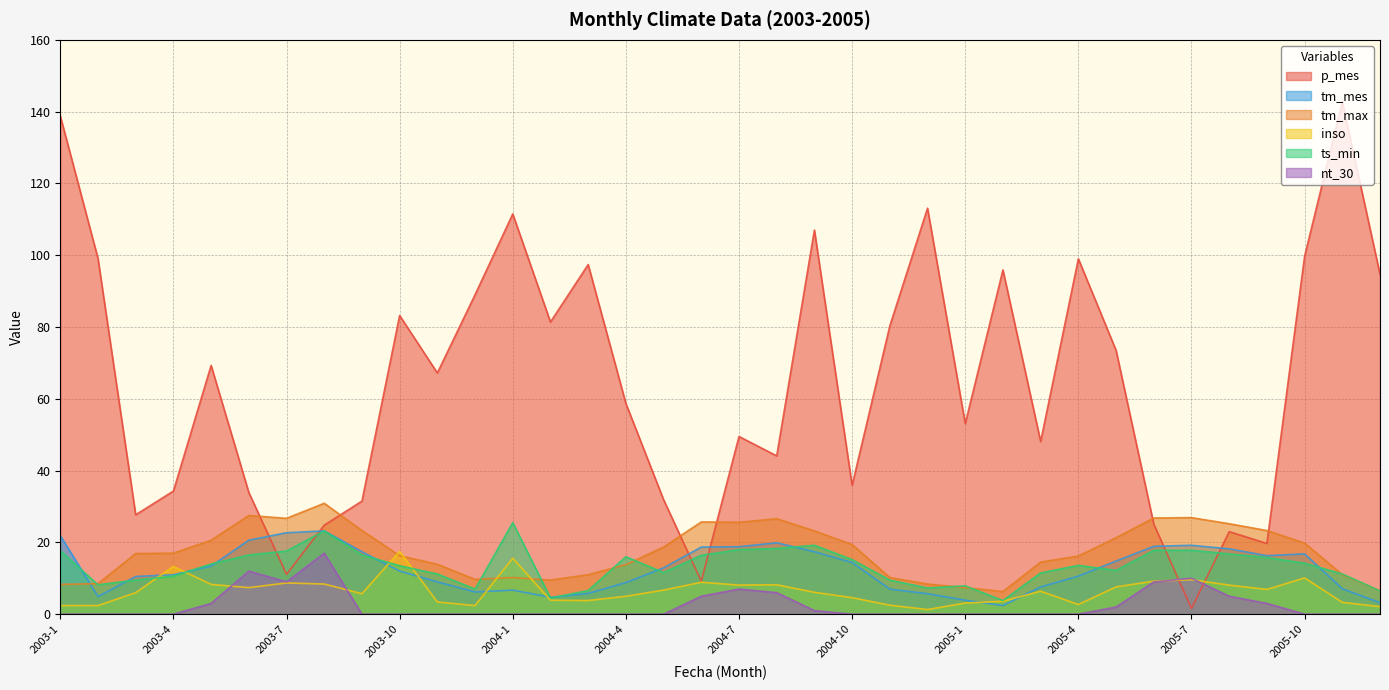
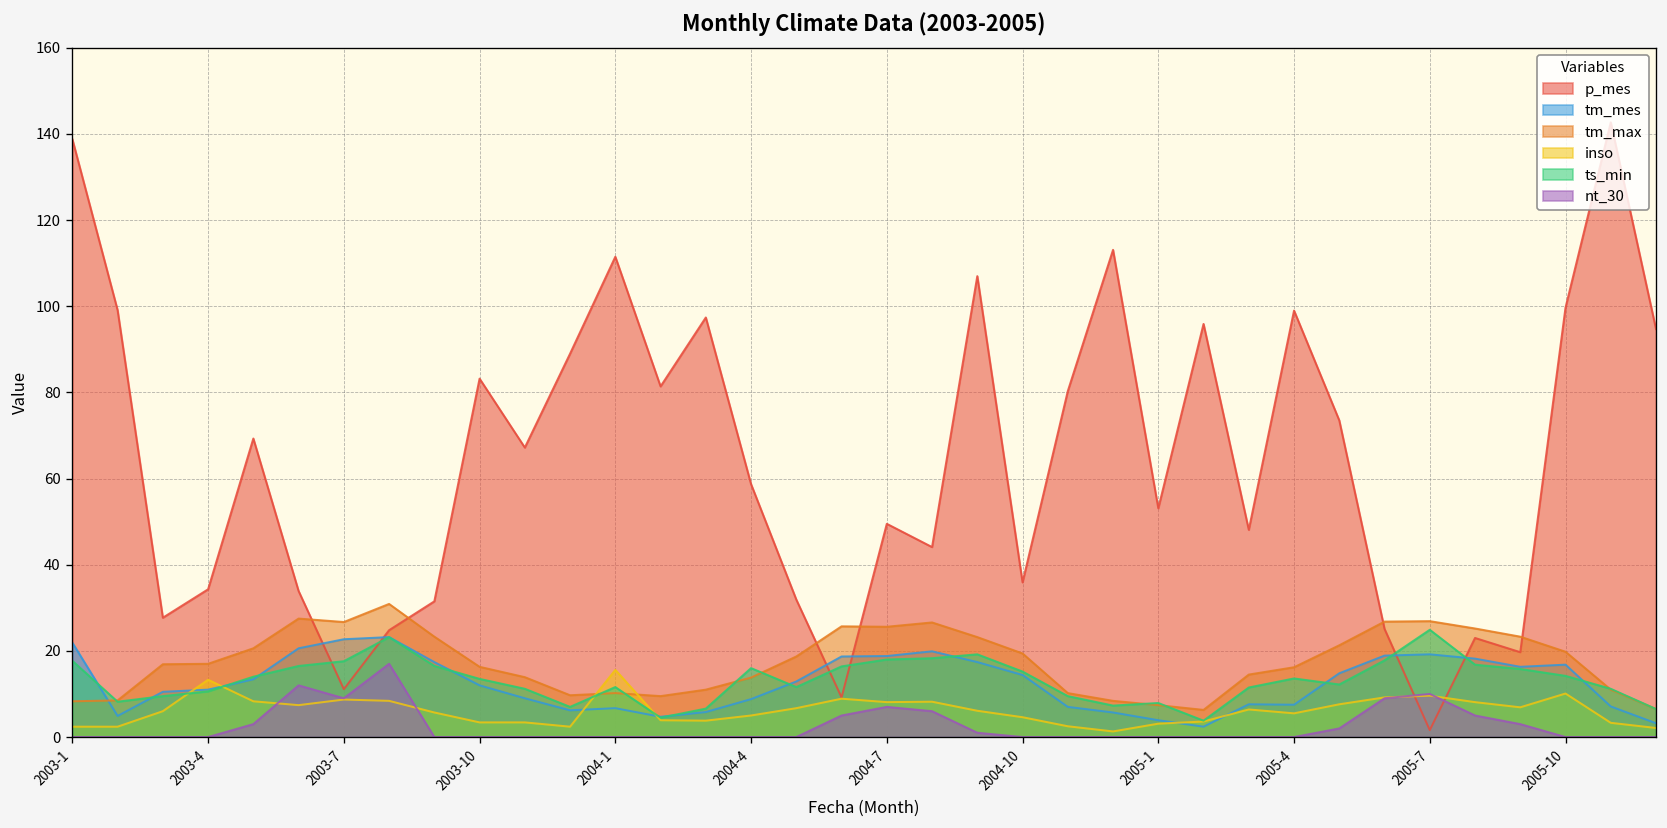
  {
    "tm_mes": {
      "2003-1": 22,
      "2003-7": 23,
      "2003-10": 12,
      "2004-1": 7,
      "2004-4": 9,
      "2004-7": 19,
      "2004-10": 14,
      "2005-1": 4,
-     "2005-4": 11,
+     "2005-4": 8,
      "2005-7": 19,
      "2005-10": 17
    },
    "inso": {
      "2003-1": 2,
      "2003-4": 13,
-     "2003-10": 18,
+     "2003-10": 3,
      "2004-1": 16,
      "2004-4": 5,
      "2004-7": 8,
      "2004-10": 5,
      "2005-1": 3,
-     "2005-4": 3,
+     "2005-4": 6,
      "2005-10": 10
    },
    "ts_min": {
      "2003-1": 18,
      "2003-7": 18,
      "2003-10": 14,
-     "2004-1": 26,
+     "2004-1": 12,
      "2004-4": 16,
      "2004-7": 18,
      "2004-10": 15,
      "2005-4": 14,
-     "2005-7": 18,
+     "2005-7": 25,
      "2005-10": 14
    },
    "nt_30": {
      "2003-1": 0,
      "2003-4": 0,
      "2003-10": 0,
      "2004-1": 0,
      "2004-4": 0,
      "2004-7": 7,
      "2004-10": 0,
      "2005-1": 0,
      "2005-4": 0,
      "2005-10": 0
    }
  }
